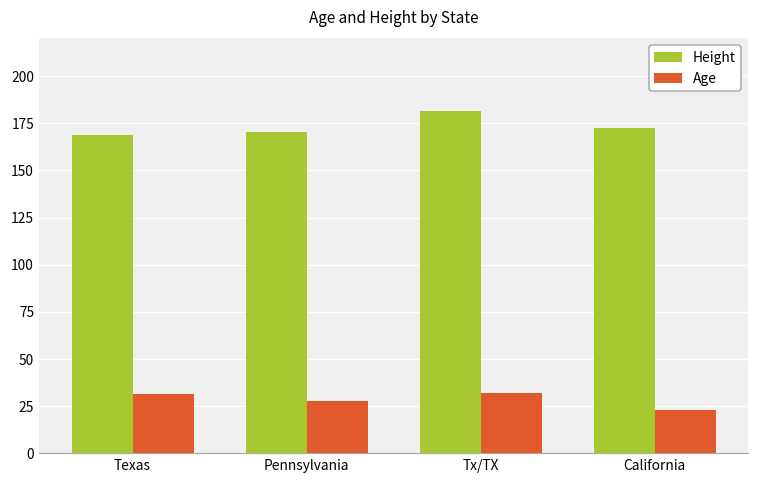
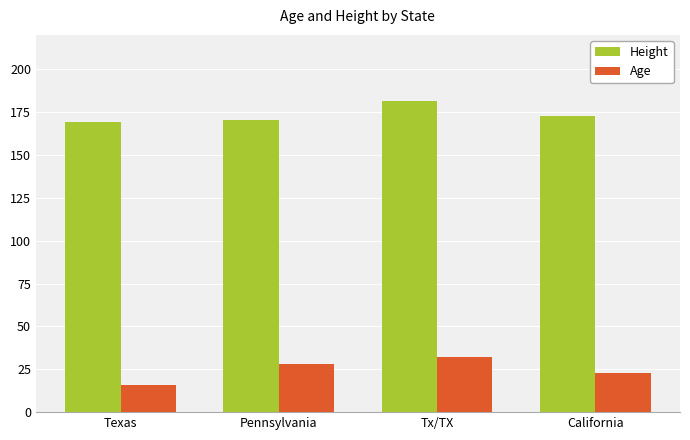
  {
    "Height": {
      "Texas": 169,
      "Pennsylvania": 170,
      "Tx/TX": 182,
      "California": 173
    },
    "Age": {
-     "Texas": 32,
+     "Texas": 16,
      "Pennsylvania": 28,
      "Tx/TX": 32,
      "California": 23
    }
  }
